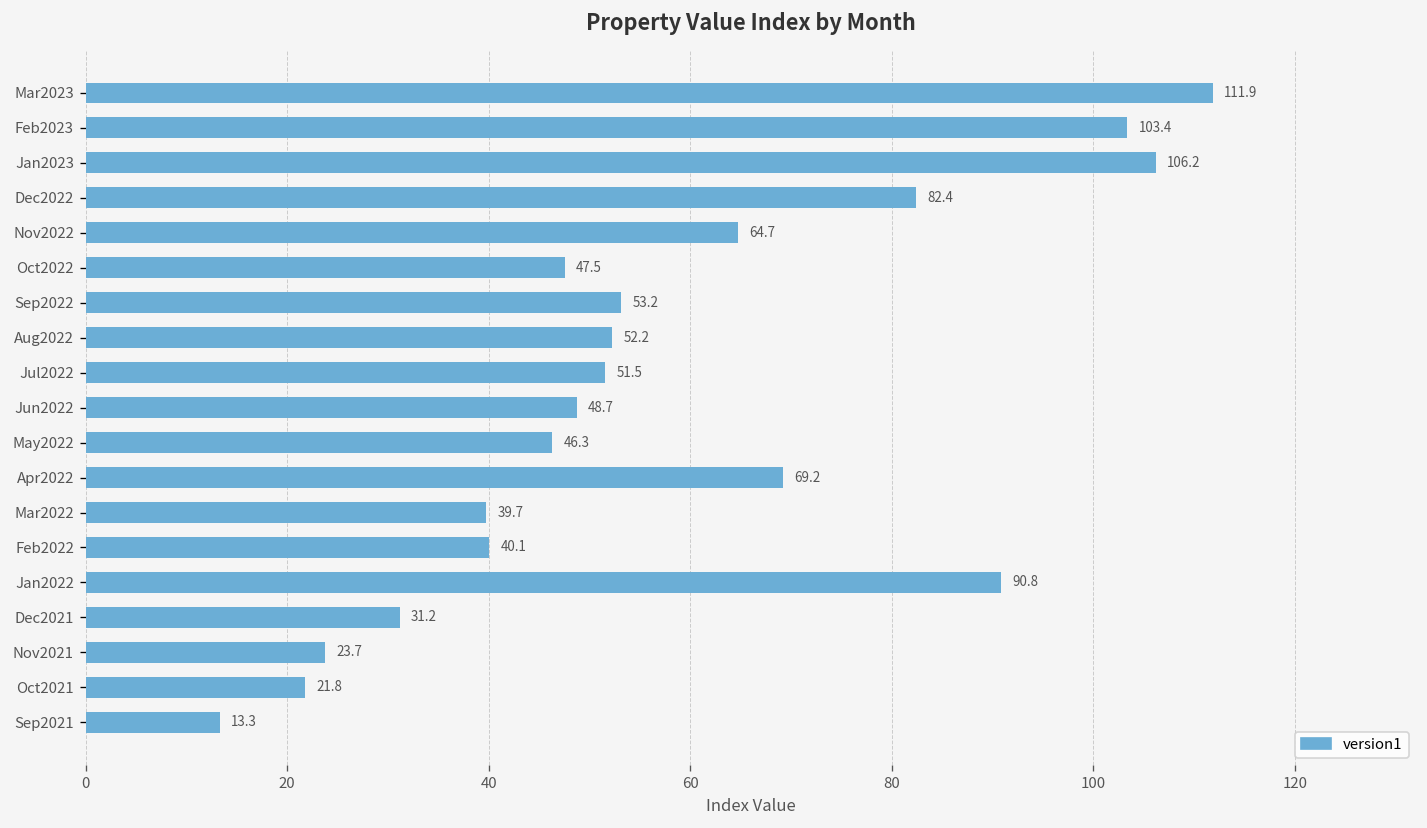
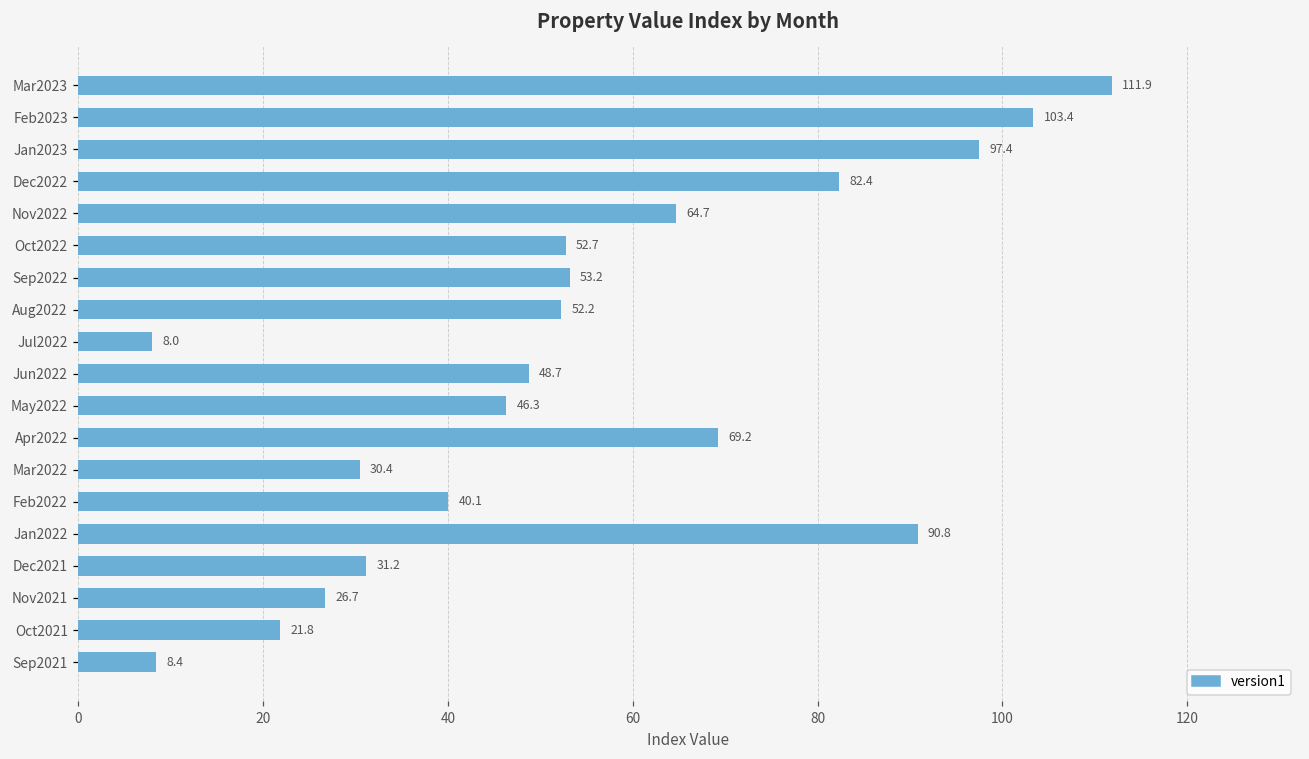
  {
    "Mar2023": 111.9,
    "Feb2023": 103.4,
-   "Jan2023": 106.2,
+   "Jan2023": 97.4,
    "Dec2022": 82.4,
    "Nov2022": 64.7,
-   "Oct2022": 47.5,
+   "Oct2022": 52.7,
    "Sep2022": 53.2,
    "Aug2022": 52.2,
-   "Jul2022": 51.5,
+   "Jul2022": 8.0,
    "Jun2022": 48.7,
    "May2022": 46.3,
    "Apr2022": 69.2,
-   "Mar2022": 39.7,
+   "Mar2022": 30.4,
    "Feb2022": 40.1,
    "Jan2022": 90.8,
    "Dec2021": 31.2,
-   "Nov2021": 23.7,
+   "Nov2021": 26.7,
    "Oct2021": 21.8,
-   "Sep2021": 13.3
+   "Sep2021": 8.4
  }
